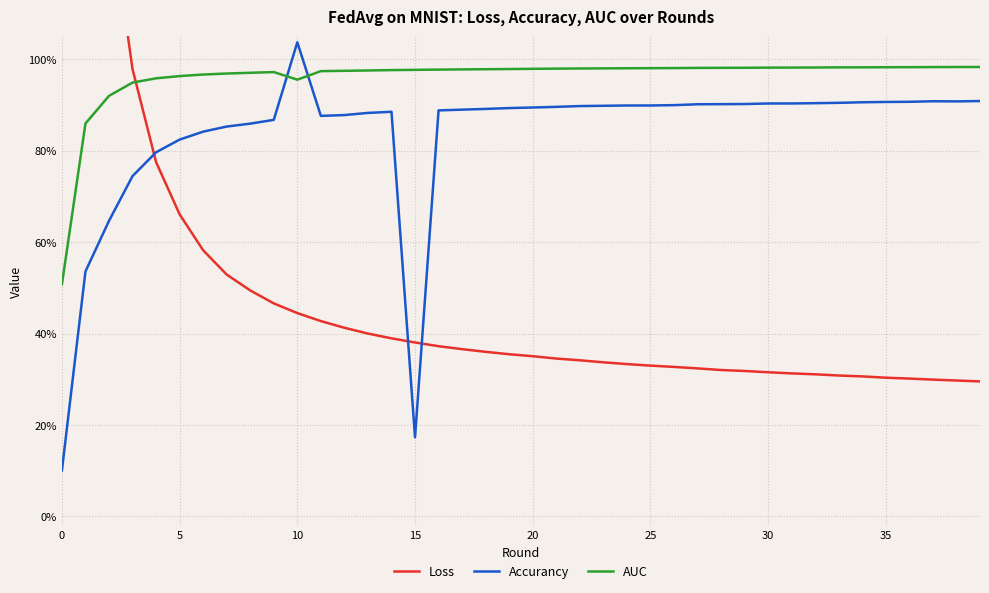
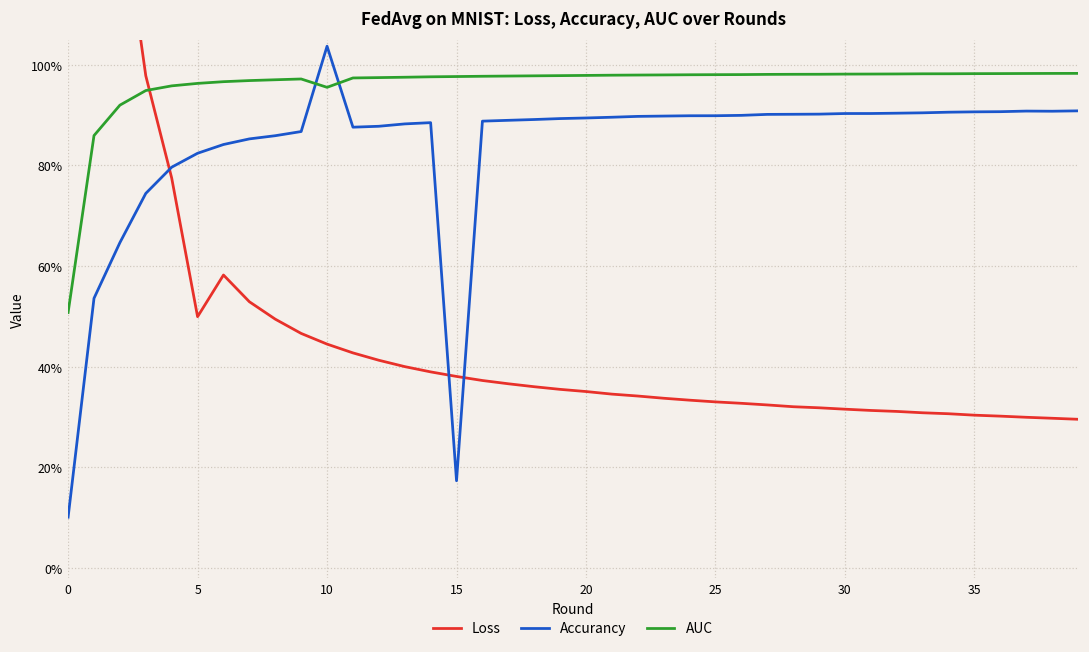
  {
    "Loss": {
-     "5": "66%",
+     "5": "50%",
      "10": "44%",
      "15": "38%",
      "20": "35%",
      "25": "33%",
      "30": "32%",
      "35": "30%"
    },
    "Accurancy": {
      "0": "10%",
      "5": "82%",
      "10": "104%",
      "15": "17%",
      "20": "89%",
      "25": "90%",
      "30": "90%",
      "35": "91%"
    },
    "AUC": {
      "0": "51%",
      "5": "96%",
      "10": "96%",
      "15": "98%",
      "20": "98%",
      "25": "98%",
      "30": "98%",
      "35": "98%"
    }
  }
